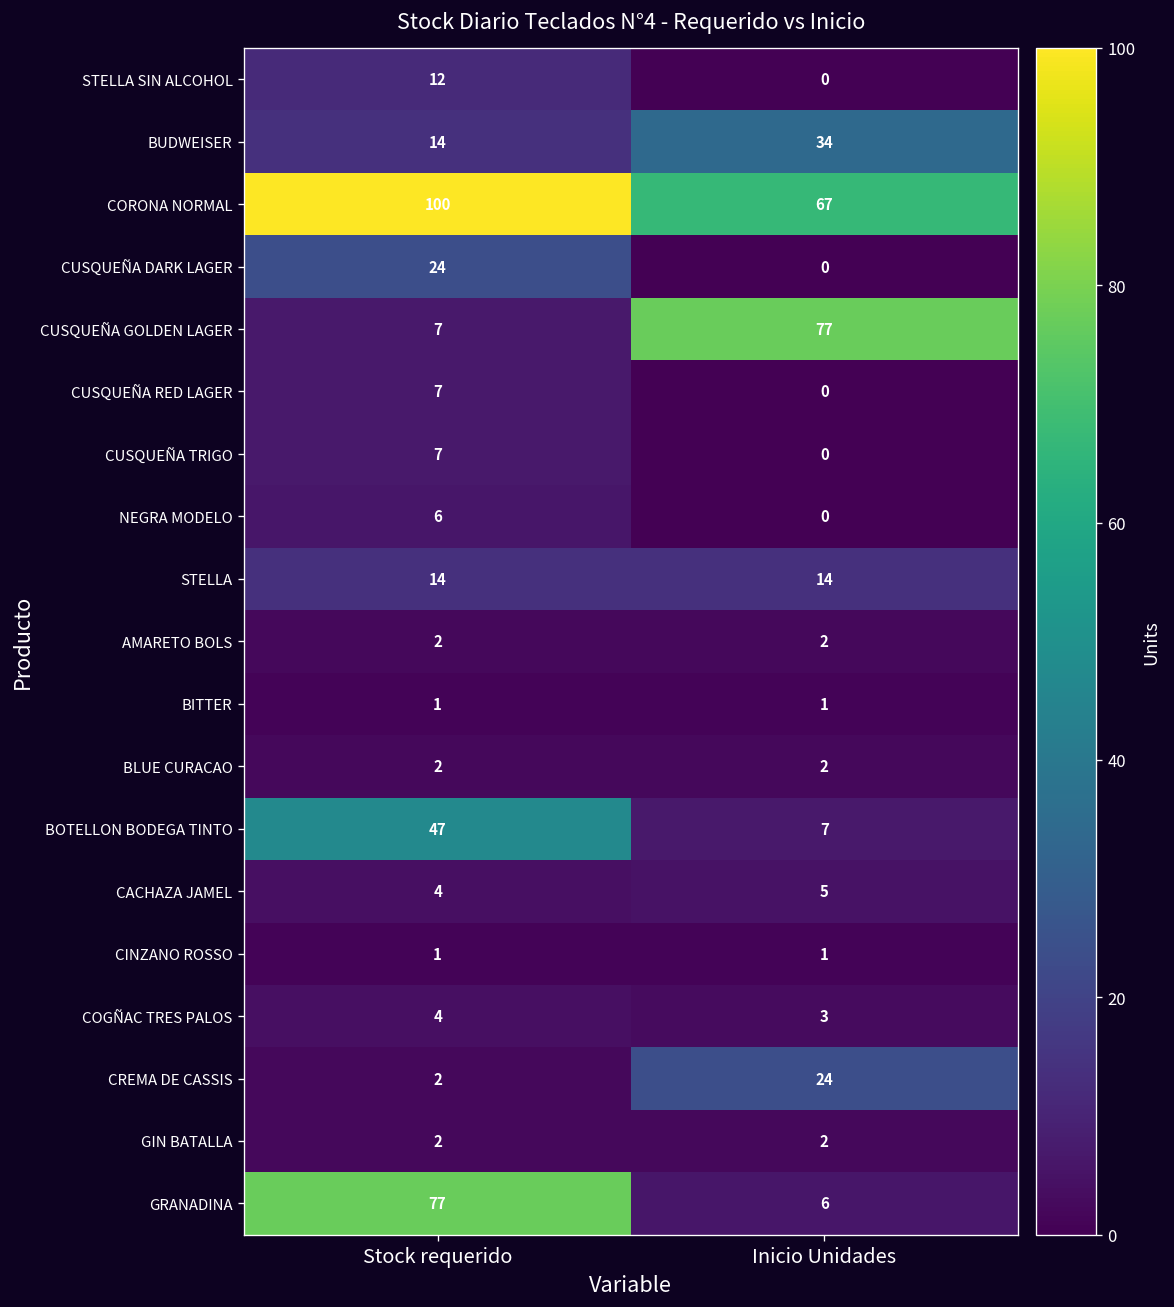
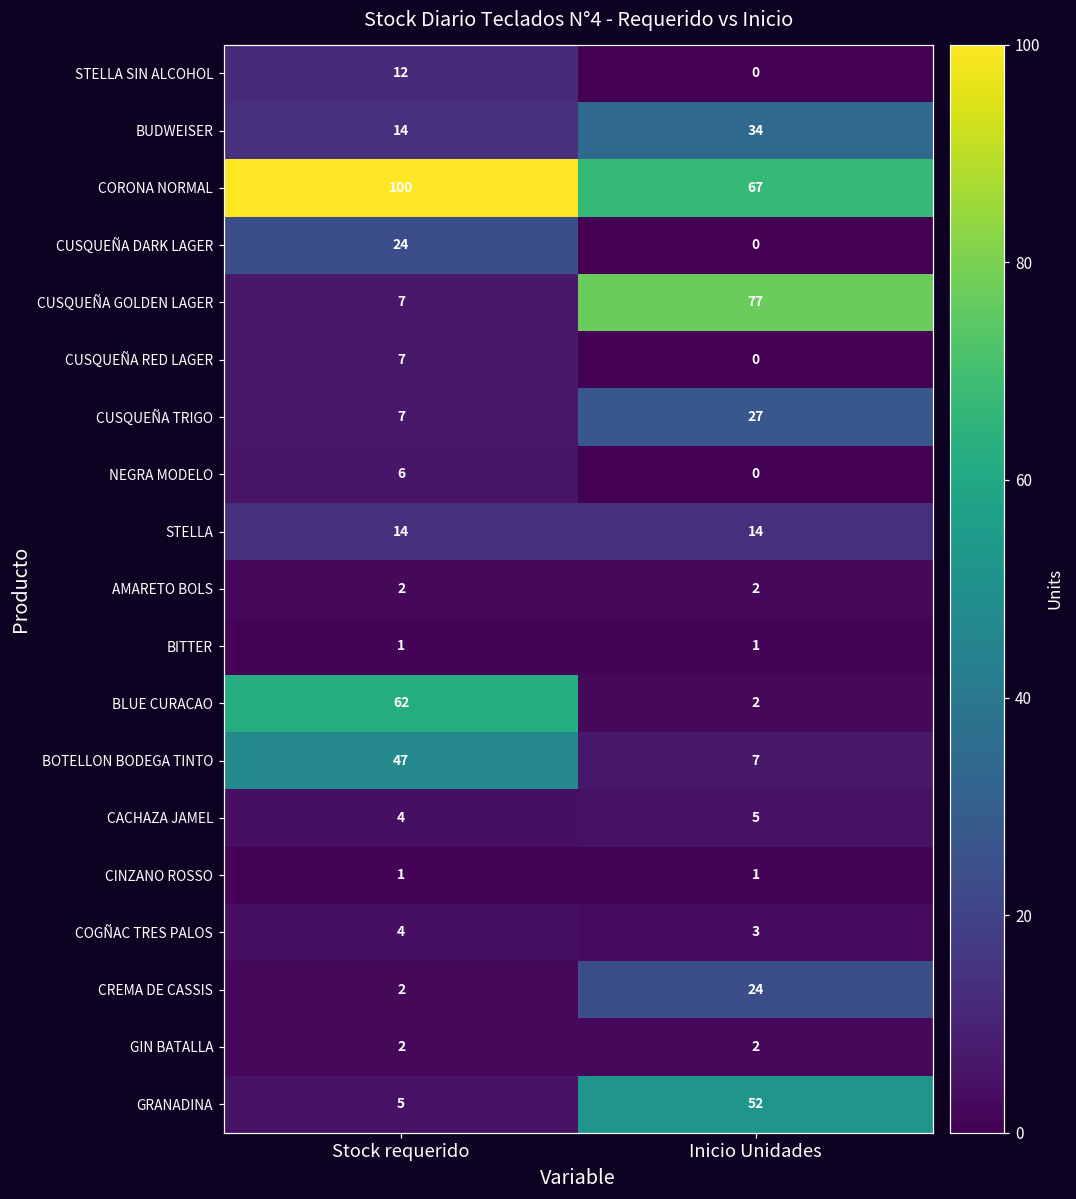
  {
    "STELLA SIN ALCOHOL": {
      "Stock requerido": 12,
      "Inicio Unidades": 0
    },
    "BUDWEISER": {
      "Stock requerido": 14,
      "Inicio Unidades": 34
    },
    "CORONA NORMAL": {
      "Stock requerido": 100,
      "Inicio Unidades": 67
    },
    "CUSQUEÑA DARK LAGER": {
      "Stock requerido": 24,
      "Inicio Unidades": 0
    },
    "CUSQUEÑA GOLDEN LAGER": {
      "Stock requerido": 7,
      "Inicio Unidades": 77
    },
    "CUSQUEÑA RED LAGER": {
      "Stock requerido": 7,
      "Inicio Unidades": 0
    },
    "CUSQUEÑA TRIGO": {
      "Stock requerido": 7,
-     "Inicio Unidades": 0
+     "Inicio Unidades": 27
    },
    "NEGRA MODELO": {
      "Stock requerido": 6,
      "Inicio Unidades": 0
    },
    "STELLA": {
      "Stock requerido": 14,
      "Inicio Unidades": 14
    },
    "AMARETO BOLS": {
      "Stock requerido": 2,
      "Inicio Unidades": 2
    },
    "BITTER": {
      "Stock requerido": 1,
      "Inicio Unidades": 1
    },
    "BLUE CURACAO": {
-     "Stock requerido": 2,
+     "Stock requerido": 62,
      "Inicio Unidades": 2
    },
    "BOTELLON BODEGA TINTO": {
      "Stock requerido": 47,
      "Inicio Unidades": 7
    },
    "CACHAZA JAMEL": {
      "Stock requerido": 4,
      "Inicio Unidades": 5
    },
    "CINZANO ROSSO": {
      "Stock requerido": 1,
      "Inicio Unidades": 1
    },
    "COGÑAC TRES PALOS": {
      "Stock requerido": 4,
      "Inicio Unidades": 3
    },
    "CREMA DE CASSIS": {
      "Stock requerido": 2,
      "Inicio Unidades": 24
    },
    "GIN BATALLA": {
      "Stock requerido": 2,
      "Inicio Unidades": 2
    },
    "GRANADINA": {
-     "Stock requerido": 77,
-     "Inicio Unidades": 6
+     "Stock requerido": 5,
+     "Inicio Unidades": 52
    }
  }
